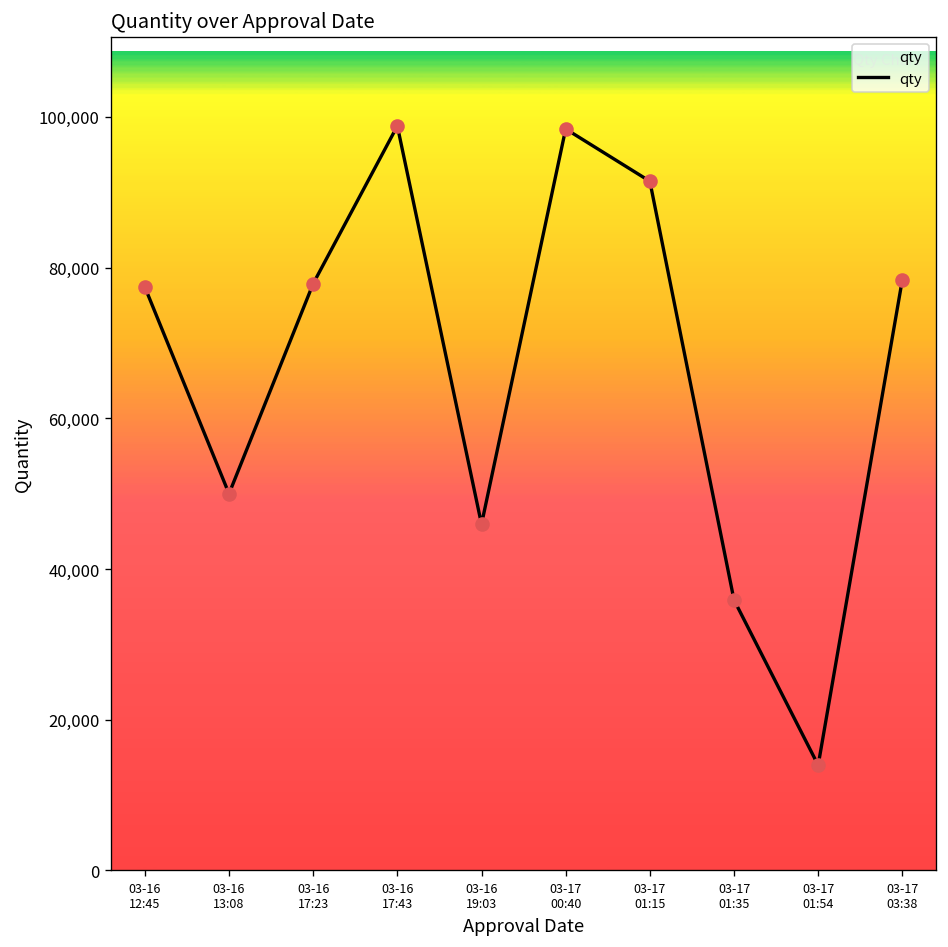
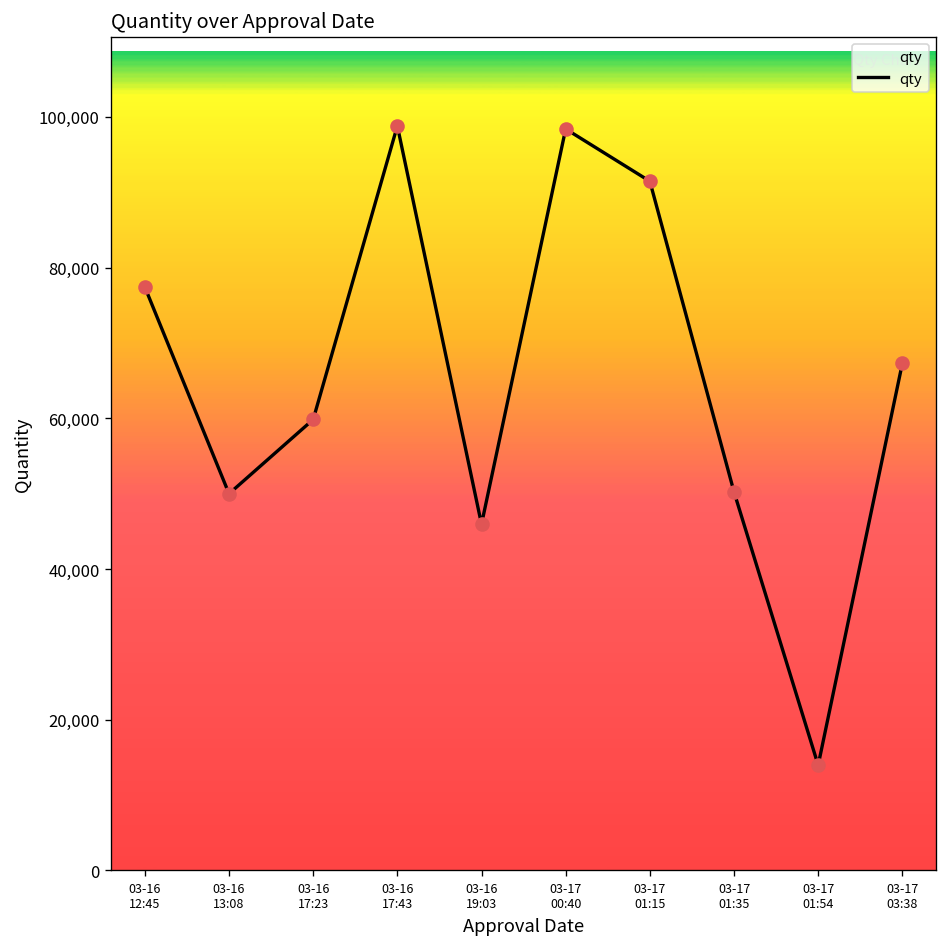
  {
    "03-16 12:45": "77,000",
    "03-16 13:08": "50,000",
-   "03-16 17:23": "78,000",
+   "03-16 17:23": "60,000",
    "03-16 17:43": "99,000",
    "03-16 19:03": "46,000",
    "03-17 00:40": "98,000",
    "03-17 01:15": "91,000",
-   "03-17 01:35": "36,000",
+   "03-17 01:35": "50,000",
    "03-17 01:54": "14,000",
-   "03-17 03:38": "78,000"
+   "03-17 03:38": "67,000"
  }
